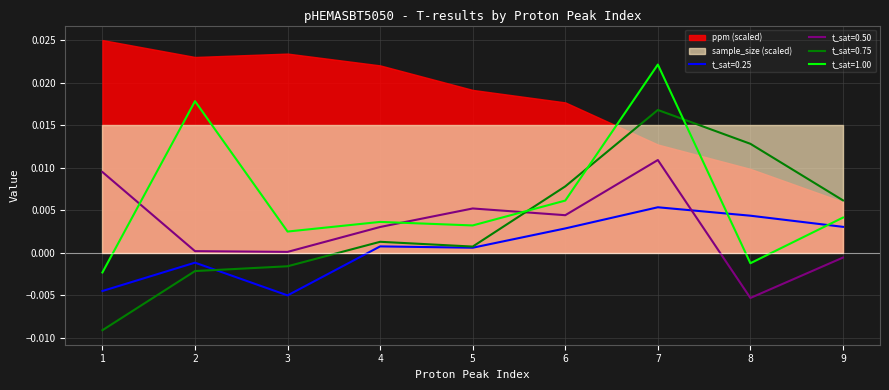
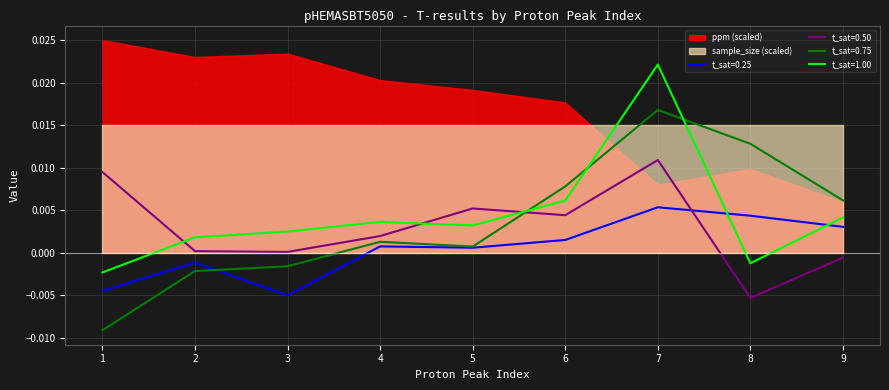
  {
    "t_sat=0.25": {
      "1": -0.004,
      "2": -0.001,
      "3": -0.005,
      "4": 0.001,
-     "6": 0.003,
+     "6": 0.002,
      "7": 0.005,
      "8": 0.004,
      "9": 0.003
    },
    "ppm (scaled)": {
      "1": 0.025,
      "2": 0.023,
      "3": 0.023,
-     "4": 0.022,
+     "4": 0.020,
      "5": 0.019,
      "6": 0.018,
-     "7": 0.013,
+     "7": 0.008,
      "8": 0.010
    },
    "t_sat=0.50": {
      "1": 0.009,
      "2": 0.000,
      "3": 0.000,
-     "4": 0.003,
+     "4": 0.002,
      "5": 0.005,
      "6": 0.004,
      "7": 0.011,
      "8": -0.005,
      "9": -0.001
    },
    "sample_size (scaled)": {
      "1": 0.015,
      "2": 0.015,
      "3": 0.015,
      "4": 0.015,
      "5": 0.015,
      "6": 0.015,
      "7": 0.015,
      "8": 0.015,
      "9": 0.015
    },
    "t_sat=0.75": {
      "1": -0.009,
      "2": -0.002,
      "3": -0.002,
      "4": 0.001,
      "6": 0.008,
      "7": 0.017,
      "8": 0.013
    },
    "t_sat=1.00": {
      "1": -0.002,
-     "2": 0.018,
+     "2": 0.002,
      "3": 0.002,
      "4": 0.004,
      "5": 0.003,
      "6": 0.006,
      "7": 0.022,
      "8": -0.001,
      "9": 0.004
    }
  }
